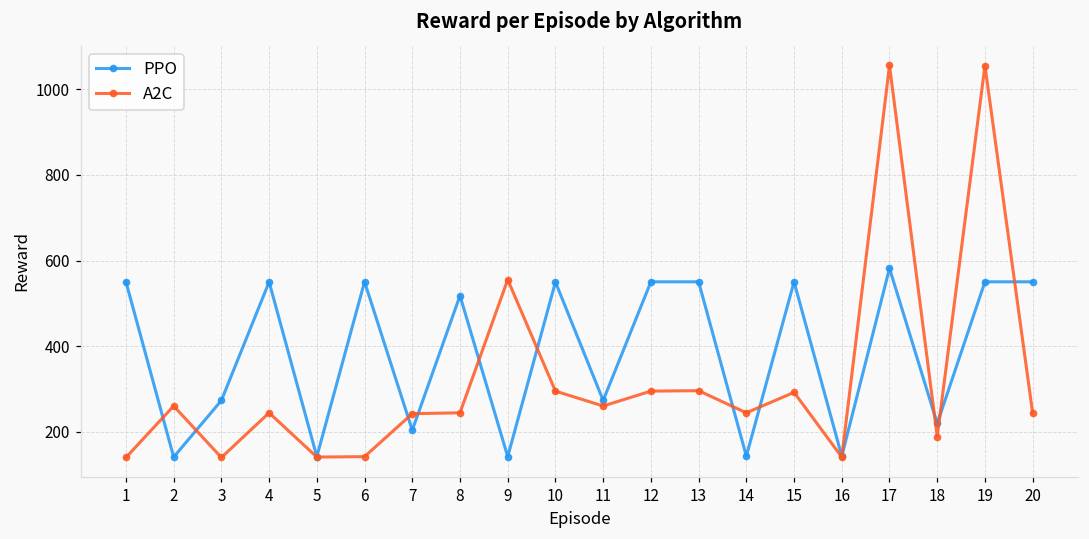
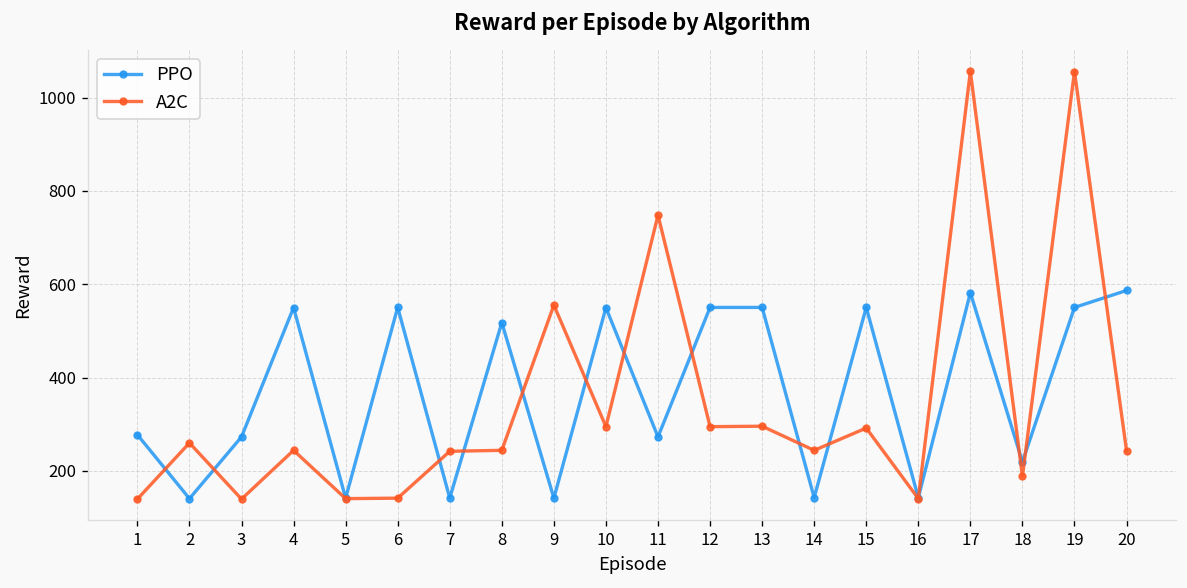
  {
    "PPO": {
-     "1": 550,
+     "1": 280,
      "2": 140,
      "3": 270,
      "4": 550,
      "6": 550,
-     "7": 200,
+     "7": 140,
      "8": 520,
      "9": 140,
      "10": 550,
      "11": 270,
      "12": 550,
      "13": 550,
      "14": 140,
      "15": 550,
      "17": 580,
      "18": 220,
      "19": 550,
-     "20": 550
+     "20": 590
    },
    "A2C": {
      "1": 140,
      "2": 260,
      "3": 140,
      "4": 240,
      "6": 140,
      "7": 240,
      "8": 240,
      "9": 560,
      "10": 290,
-     "11": 260,
+     "11": 750,
      "12": 290,
      "13": 300,
      "14": 240,
      "15": 290,
      "17": 1060,
      "18": 190,
      "19": 1060,
      "20": 240
    }
  }
